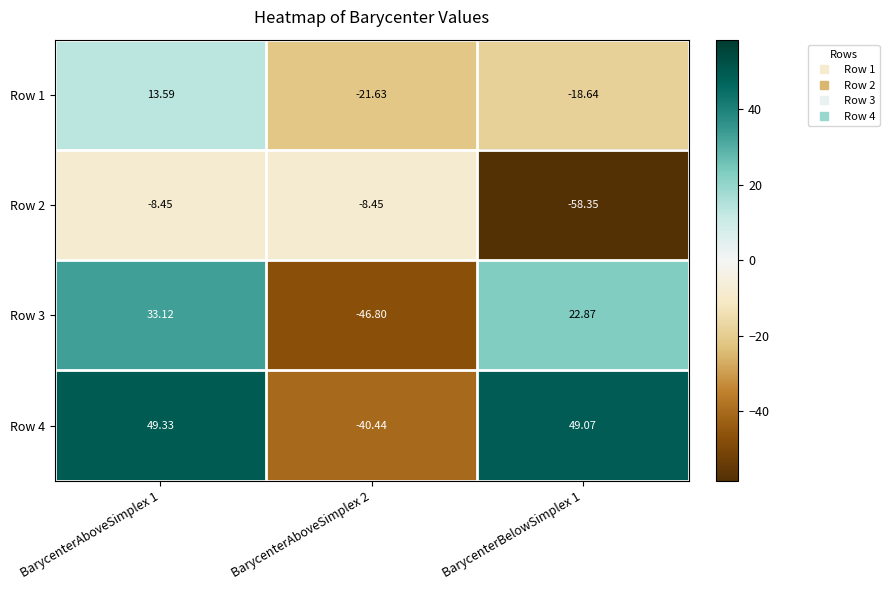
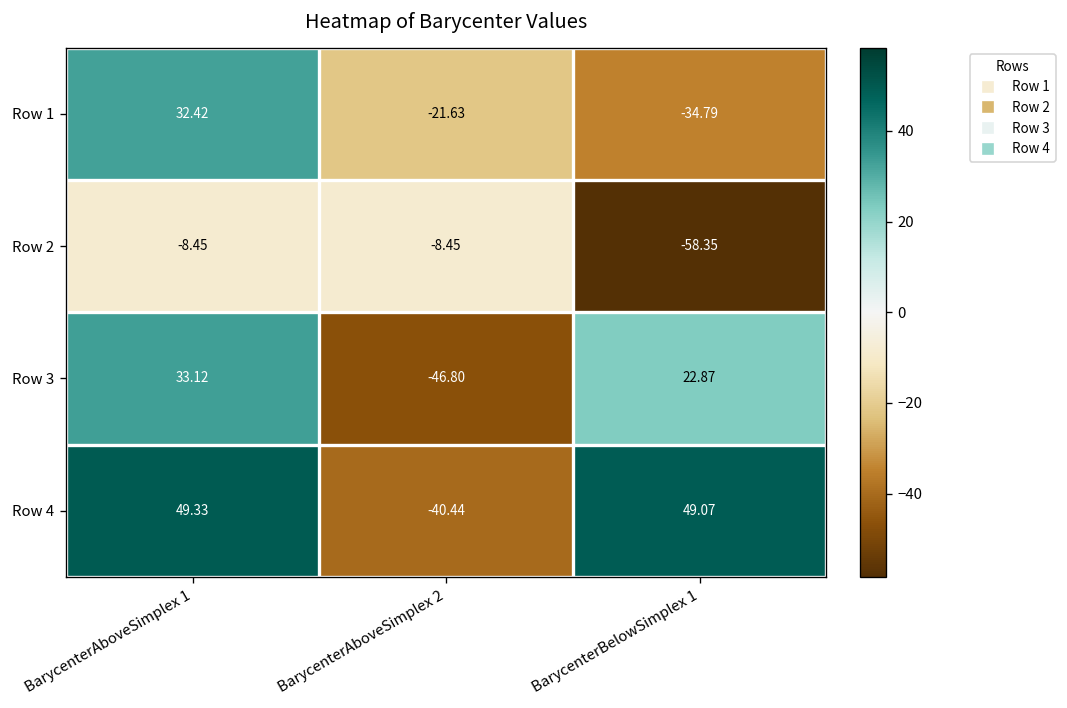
  {
    "Row 1": {
-     "BarycenterAboveSimplex 1": 13.59,
+     "BarycenterAboveSimplex 1": 32.42,
      "BarycenterAboveSimplex 2": -21.63,
-     "BarycenterBelowSimplex 1": -18.64
+     "BarycenterBelowSimplex 1": -34.79
    },
    "Row 2": {
      "BarycenterAboveSimplex 1": -8.45,
      "BarycenterAboveSimplex 2": -8.45,
      "BarycenterBelowSimplex 1": -58.35
    },
    "Row 3": {
      "BarycenterAboveSimplex 1": 33.12,
      "BarycenterAboveSimplex 2": -46.80,
      "BarycenterBelowSimplex 1": 22.87
    },
    "Row 4": {
      "BarycenterAboveSimplex 1": 49.33,
      "BarycenterAboveSimplex 2": -40.44,
      "BarycenterBelowSimplex 1": 49.07
    }
  }
